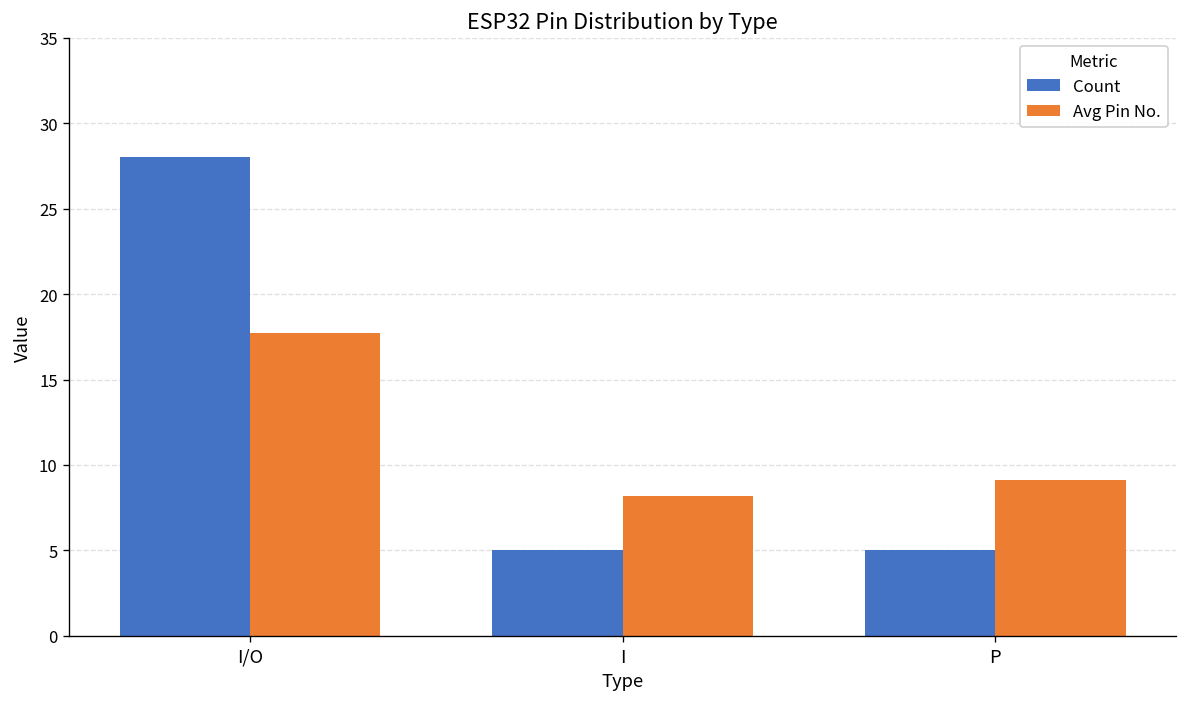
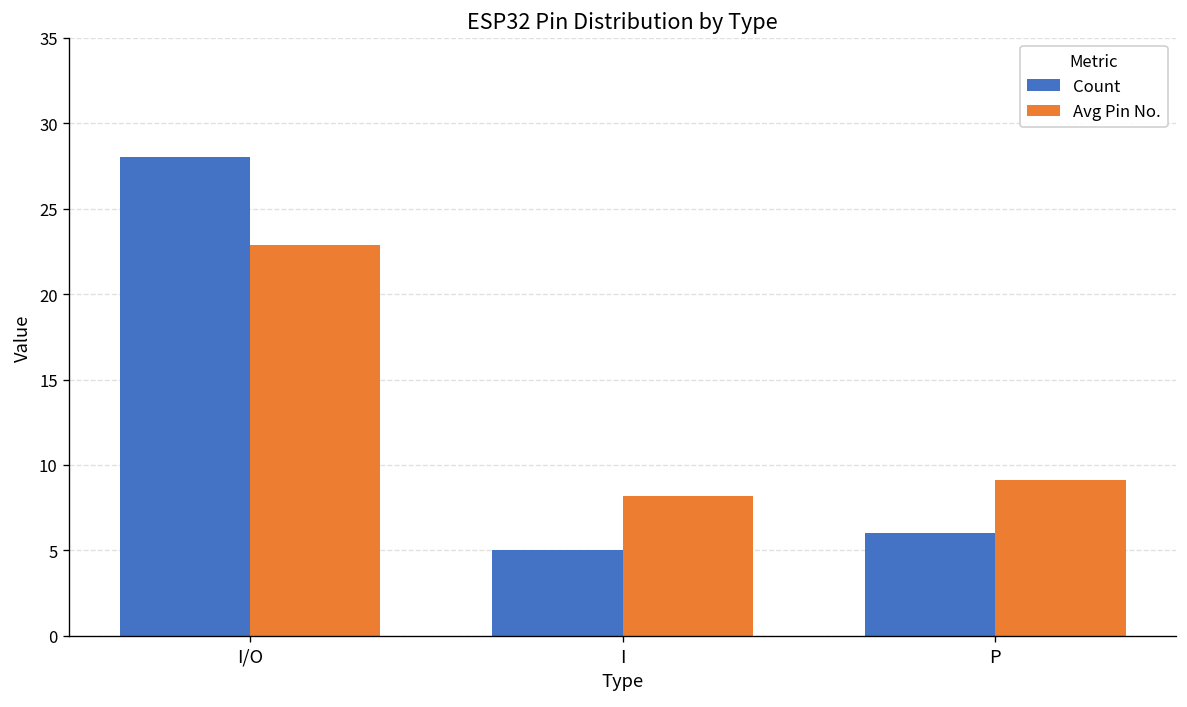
  {
    "Count": {
      "I/O": 28,
      "I": 5,
-     "P": 5
+     "P": 6
    },
    "Avg Pin No.": {
-     "I/O": 17.7,
+     "I/O": 22.9,
      "I": 8.2,
      "P": 9.1
    }
  }
